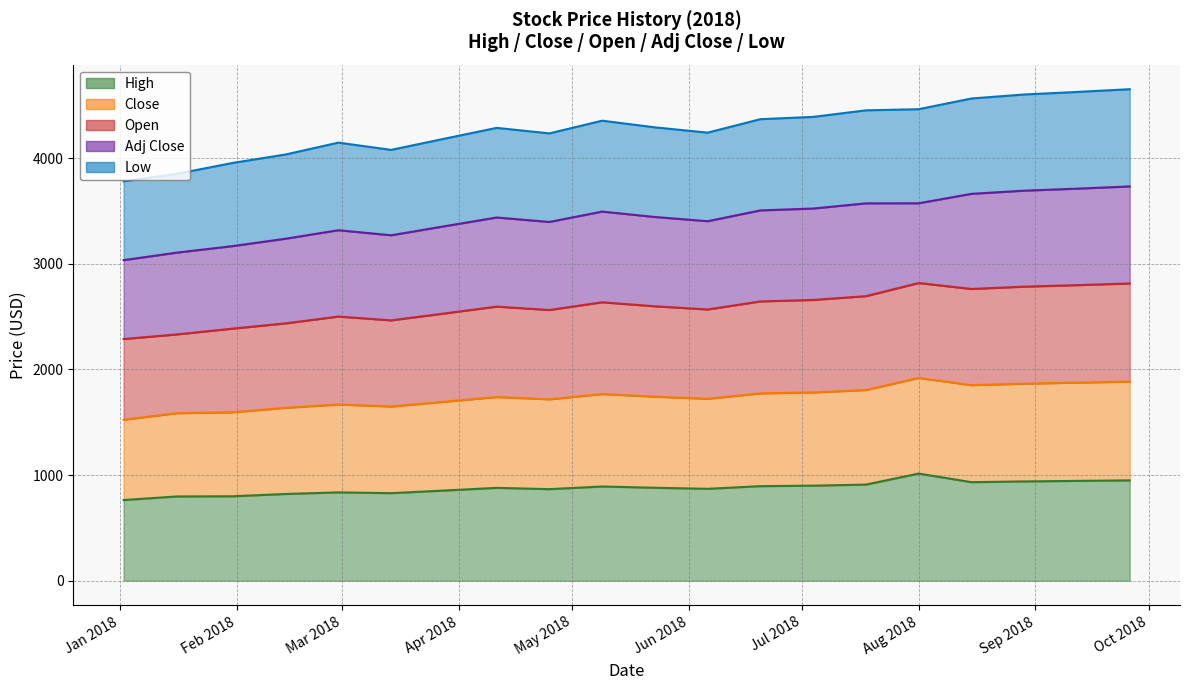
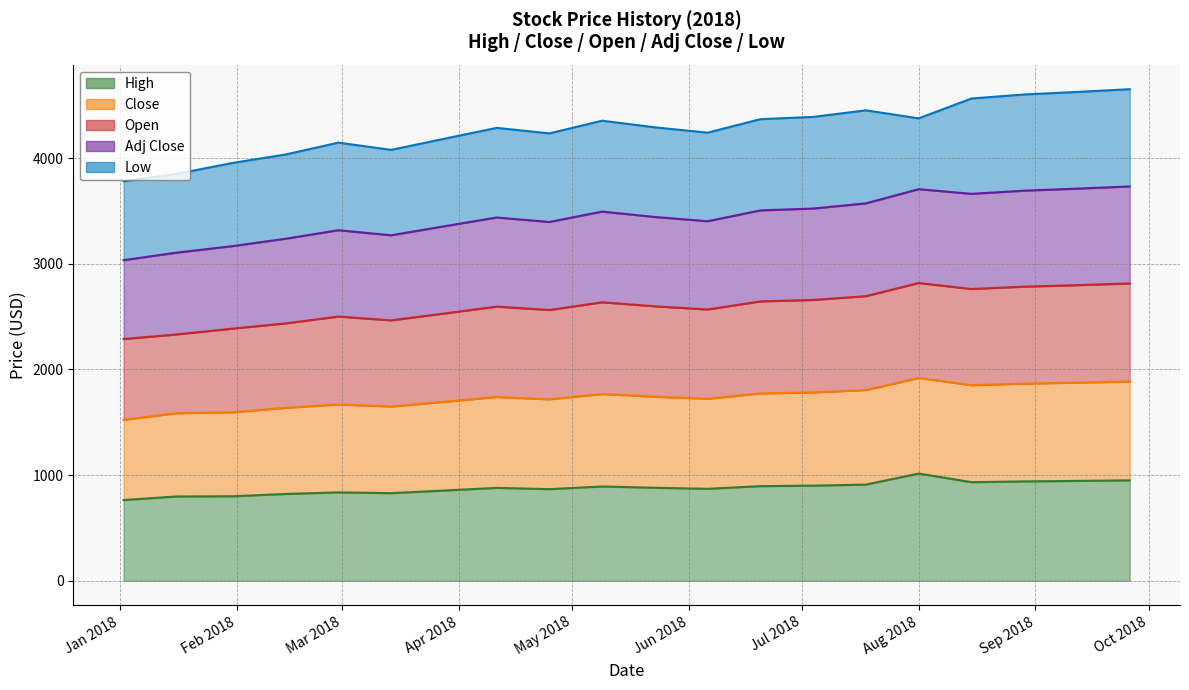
  {
    "High": {
      "Aug 2018": 1010
    },
    "Close": {
      "Aug 2018": 910
    },
    "Open": {
      "Aug 2018": 900
    },
    "Adj Close": {
-     "Aug 2018": 750
+     "Aug 2018": 890
    },
    "Low": {
-     "Aug 2018": 890
+     "Aug 2018": 670
    }
  }
